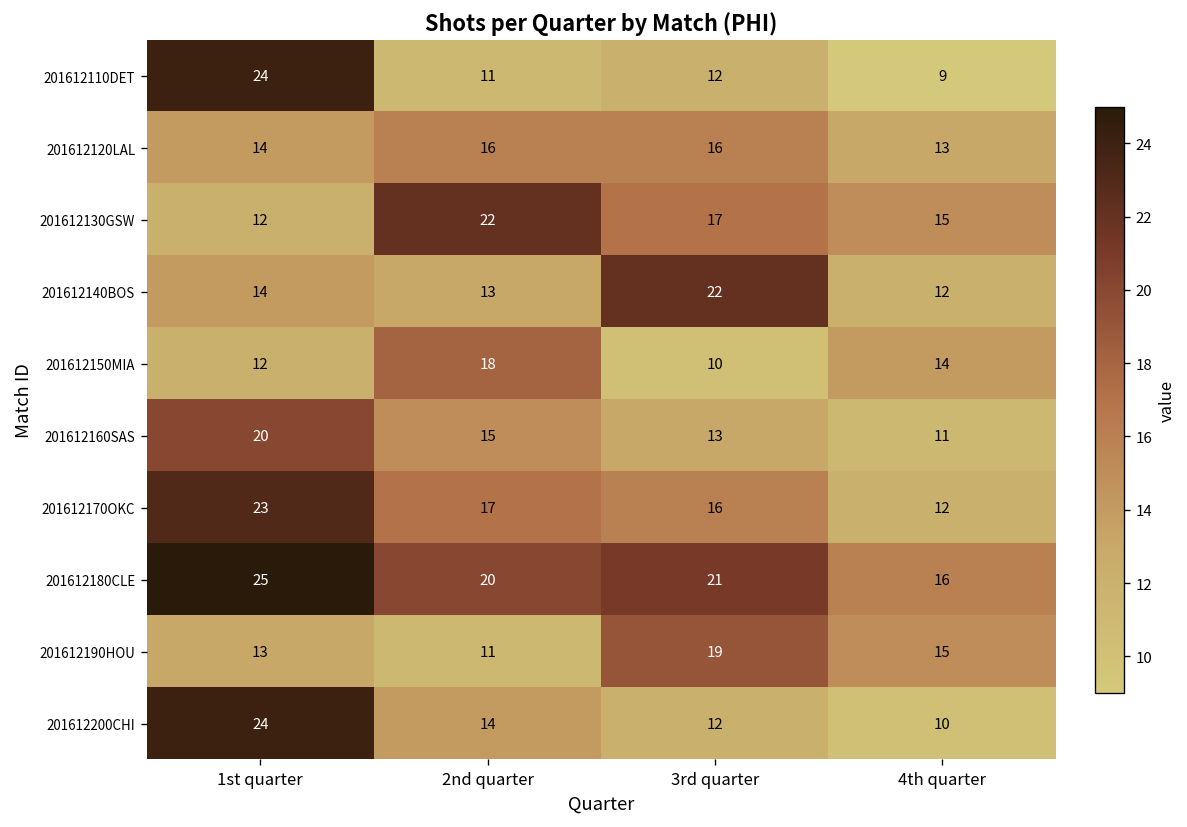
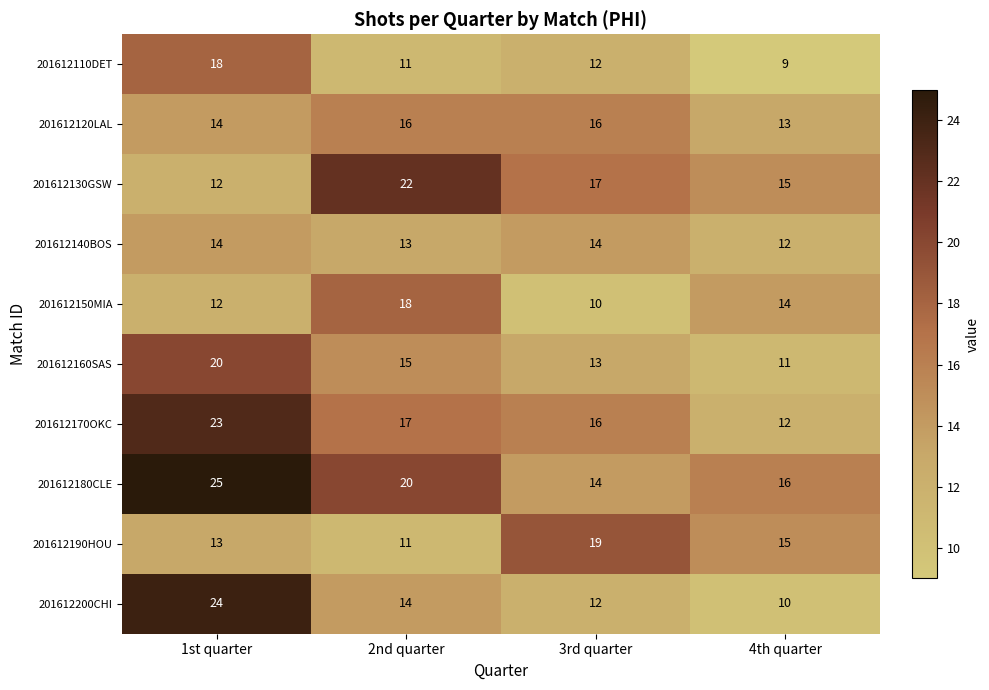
  {
    "201612110DET": {
-     "1st quarter": 24,
+     "1st quarter": 18,
      "2nd quarter": 11,
      "3rd quarter": 12,
      "4th quarter": 9
    },
    "201612120LAL": {
      "1st quarter": 14,
      "2nd quarter": 16,
      "3rd quarter": 16,
      "4th quarter": 13
    },
    "201612130GSW": {
      "1st quarter": 12,
      "2nd quarter": 22,
      "3rd quarter": 17,
      "4th quarter": 15
    },
    "201612140BOS": {
      "1st quarter": 14,
      "2nd quarter": 13,
-     "3rd quarter": 22,
+     "3rd quarter": 14,
      "4th quarter": 12
    },
    "201612150MIA": {
      "1st quarter": 12,
      "2nd quarter": 18,
      "3rd quarter": 10,
      "4th quarter": 14
    },
    "201612160SAS": {
      "1st quarter": 20,
      "2nd quarter": 15,
      "3rd quarter": 13,
      "4th quarter": 11
    },
    "201612170OKC": {
      "1st quarter": 23,
      "2nd quarter": 17,
      "3rd quarter": 16,
      "4th quarter": 12
    },
    "201612180CLE": {
      "1st quarter": 25,
      "2nd quarter": 20,
-     "3rd quarter": 21,
+     "3rd quarter": 14,
      "4th quarter": 16
    },
    "201612190HOU": {
      "1st quarter": 13,
      "2nd quarter": 11,
      "3rd quarter": 19,
      "4th quarter": 15
    },
    "201612200CHI": {
      "1st quarter": 24,
      "2nd quarter": 14,
      "3rd quarter": 12,
      "4th quarter": 10
    }
  }
